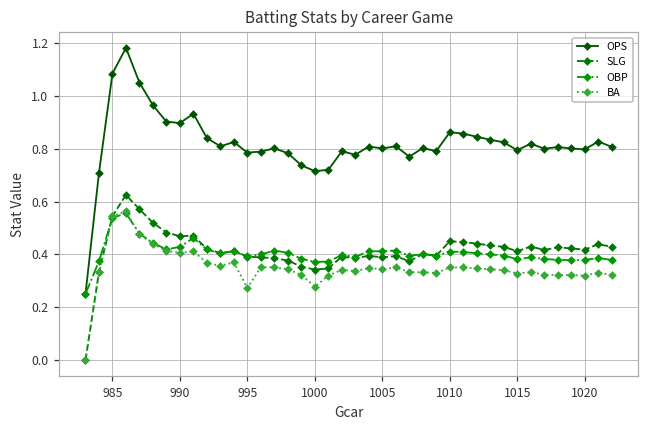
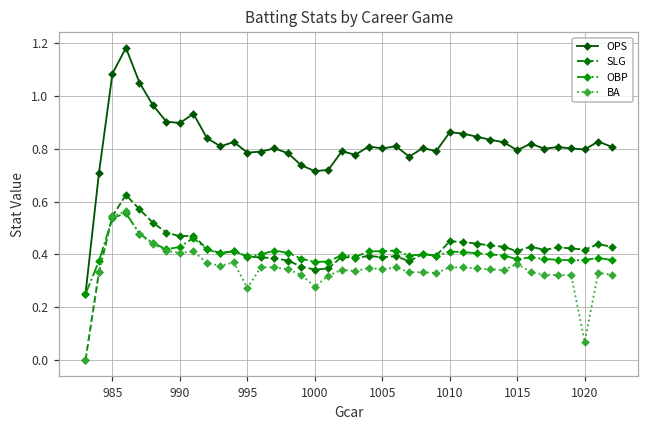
  {
    "BA": {
      "990": 0.41,
      "995": 0.27,
      "1000": 0.28,
      "1005": 0.34,
      "1010": 0.35,
-     "1015": 0.33,
-     "1020": 0.32
+     "1015": 0.37,
+     "1020": 0.07
    }
  }
